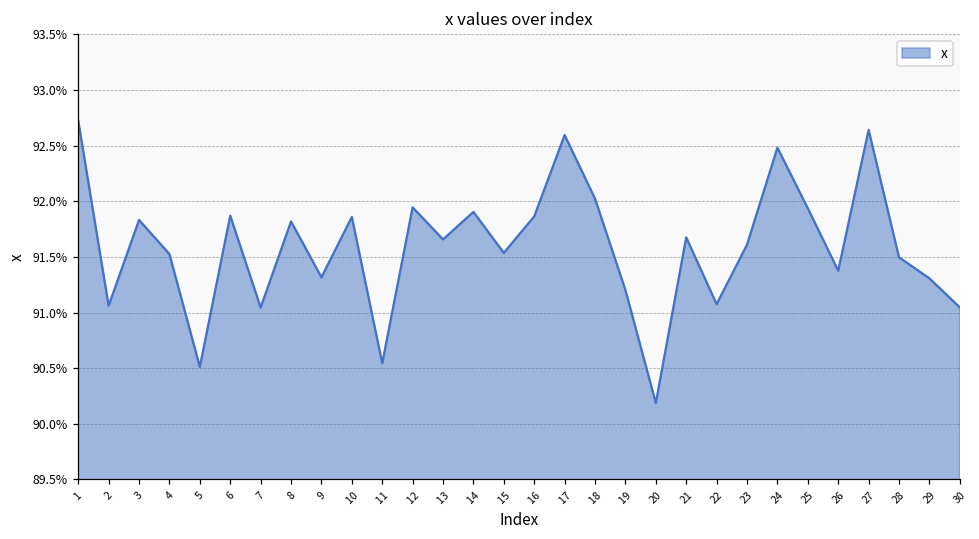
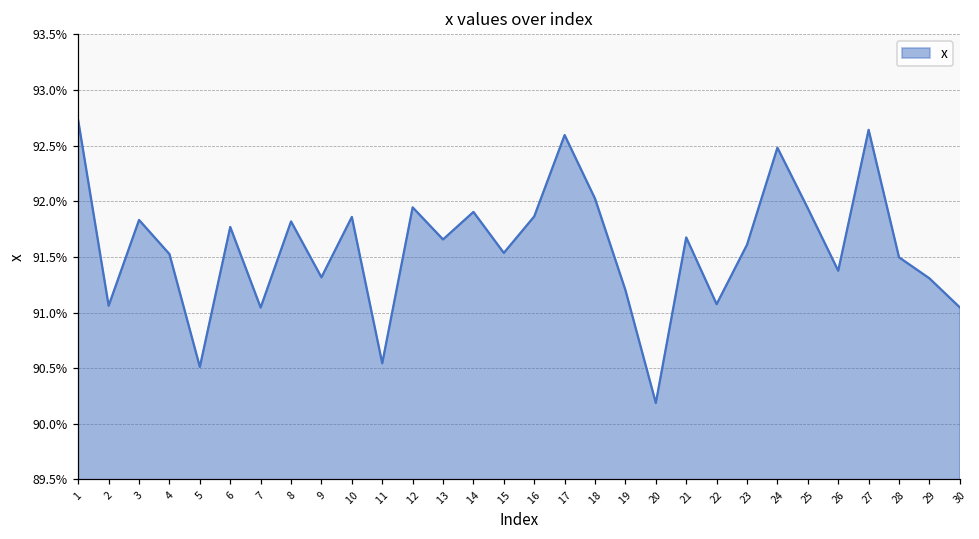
  {
    "1": "92.72%",
    "2": "91.06%",
    "3": "91.83%",
    "4": "91.53%",
    "5": "90.51%",
-   "6": "91.87%",
+   "6": "91.77%",
    "7": "91.05%",
    "8": "91.82%",
    "9": "91.32%",
    "10": "91.86%",
    "11": "90.54%",
    "12": "91.95%",
    "13": "91.66%",
    "14": "91.90%",
    "15": "91.54%",
    "16": "91.86%",
    "17": "92.60%",
    "18": "92.02%",
    "19": "91.20%",
    "20": "90.19%",
    "21": "91.68%",
    "22": "91.08%",
    "23": "91.61%",
    "24": "92.48%",
    "25": "91.94%",
    "26": "91.38%",
    "27": "92.64%",
    "28": "91.50%",
    "29": "91.31%",
    "30": "91.05%"
  }
